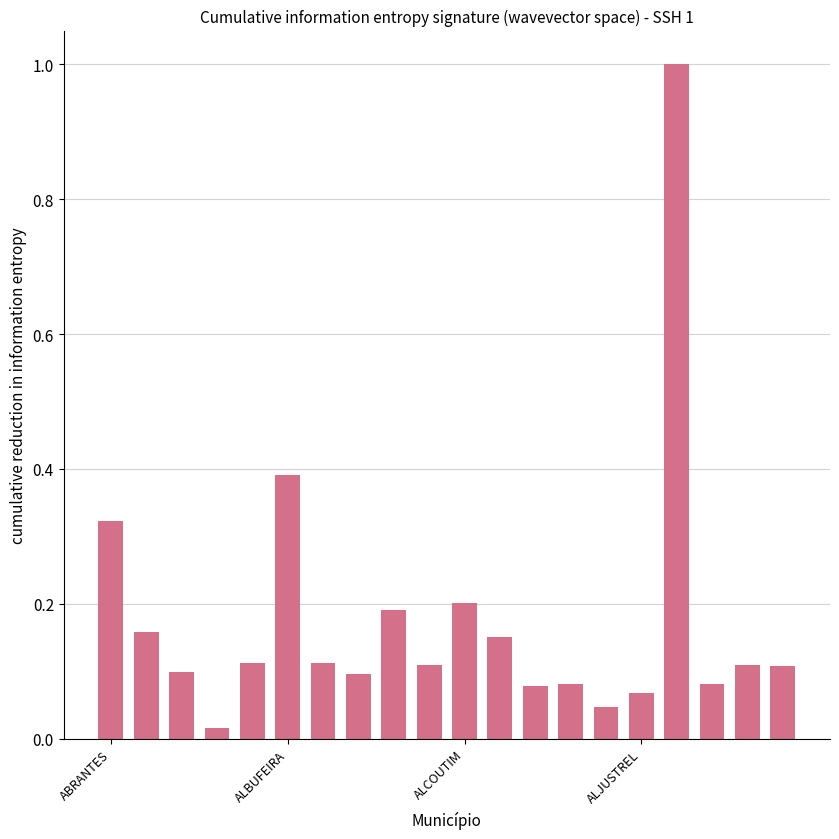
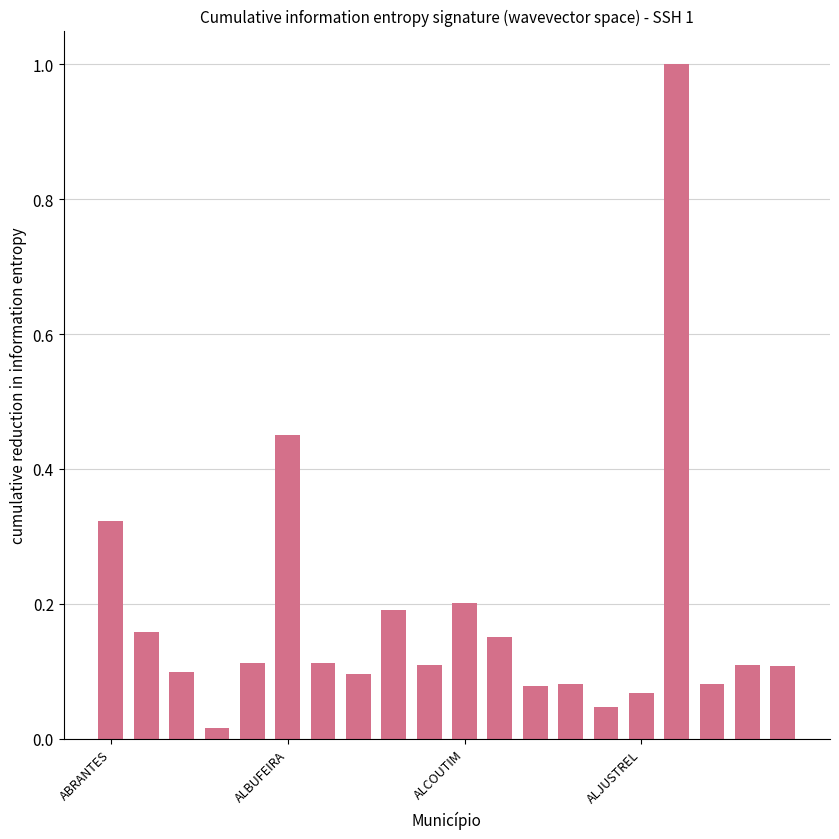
  {
    "ABRANTES": 0.32,
-   "ALBUFEIRA": 0.39,
+   "ALBUFEIRA": 0.45,
    "ALCOUTIM": 0.20,
    "ALJUSTREL": 0.07
  }
